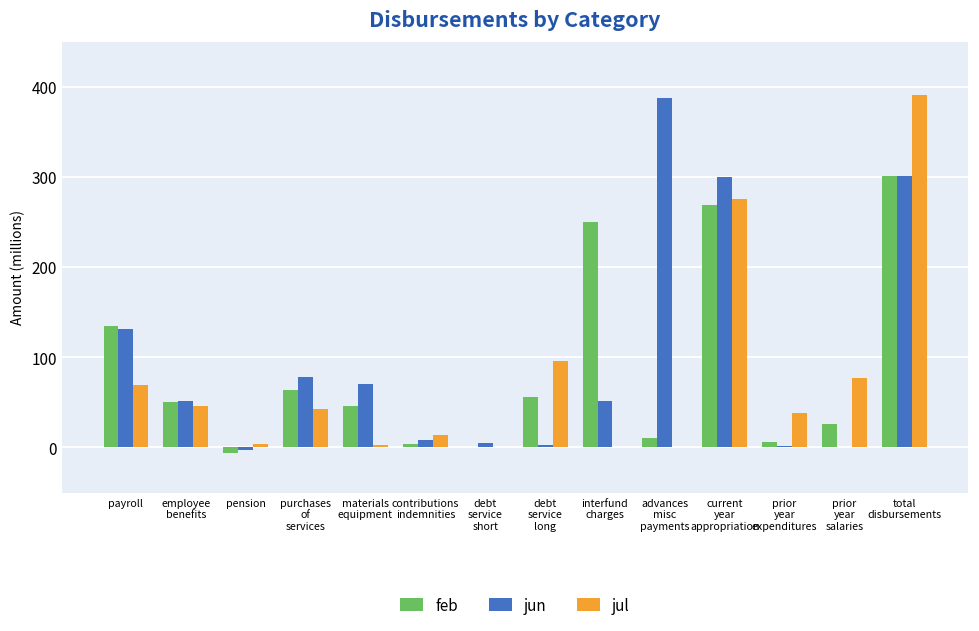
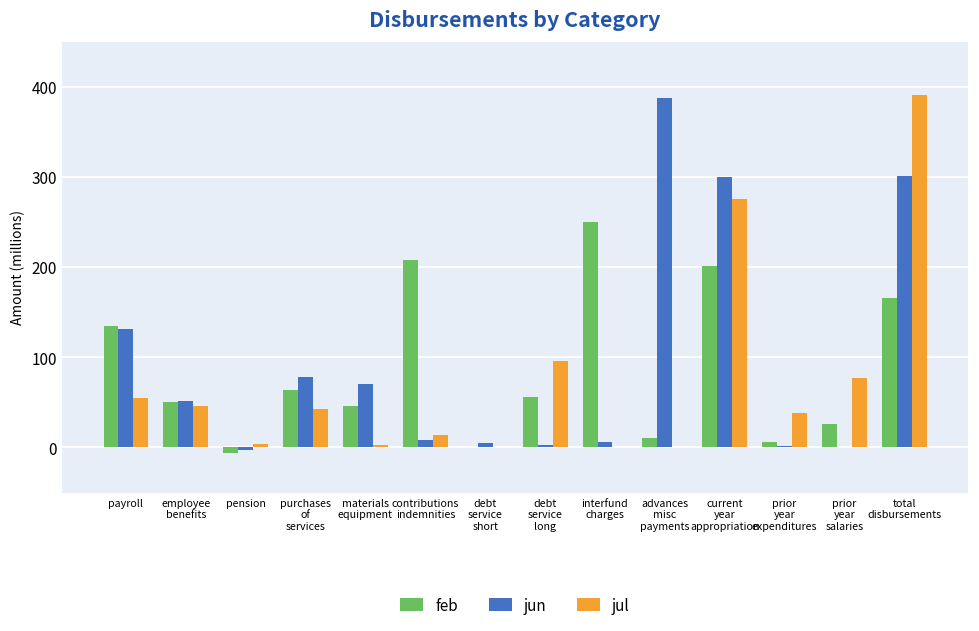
  {
    "feb": {
      "payroll": 130,
      "employee benefits": 50,
      "pension": -10,
      "purchases of services": 60,
      "materials equipment": 50,
-     "contributions indemnities": 0,
+     "contributions indemnities": 210,
      "debt service short": 0,
      "debt service long": 60,
      "interfund charges": 250,
      "advances misc payments": 10,
-     "current year appropriation": 270,
+     "current year appropriation": 200,
      "prior year expenditures": 10,
      "prior year salaries": 30,
-     "total disbursements": 300
+     "total disbursements": 170
    },
    "jun": {
      "payroll": 130,
      "employee benefits": 50,
      "purchases of services": 80,
      "materials equipment": 70,
      "contributions indemnities": 10,
      "debt service short": 0,
-     "interfund charges": 50,
+     "interfund charges": 10,
      "advances misc payments": 390,
      "current year appropriation": 300,
      "prior year salaries": 0,
      "total disbursements": 300
    },
    "jul": {
-     "payroll": 70,
+     "payroll": 50,
      "employee benefits": 50,
      "pension": 0,
      "purchases of services": 40,
      "contributions indemnities": 10,
      "debt service short": 0,
      "debt service long": 100,
      "advances misc payments": 0,
      "current year appropriation": 280,
      "prior year expenditures": 40,
      "prior year salaries": 80,
      "total disbursements": 390
    }
  }
